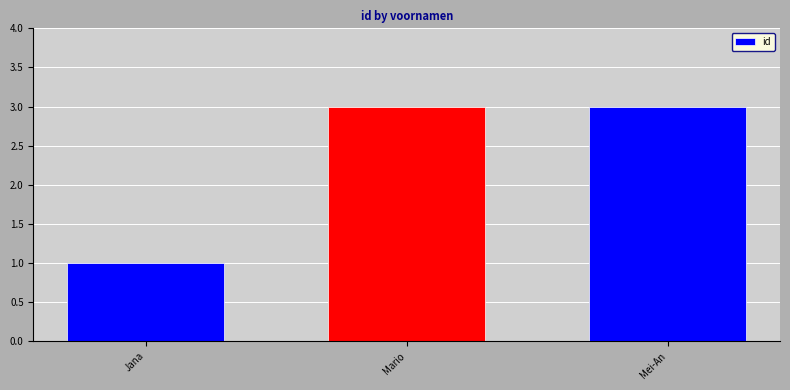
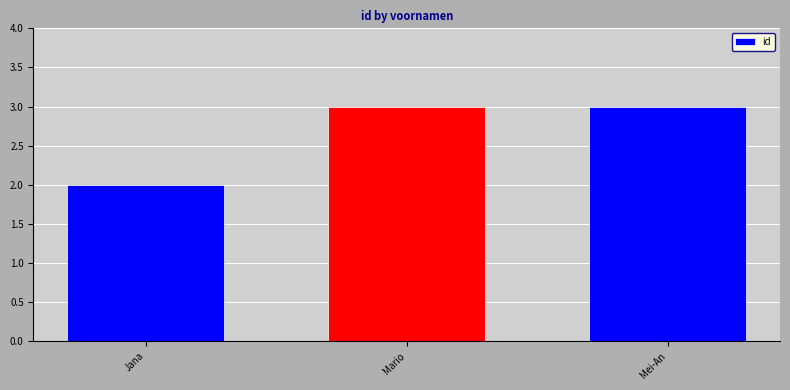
  {
-   "Jana": 1,
+   "Jana": 2,
    "Mario": 3,
    "Mei-An": 3
  }
